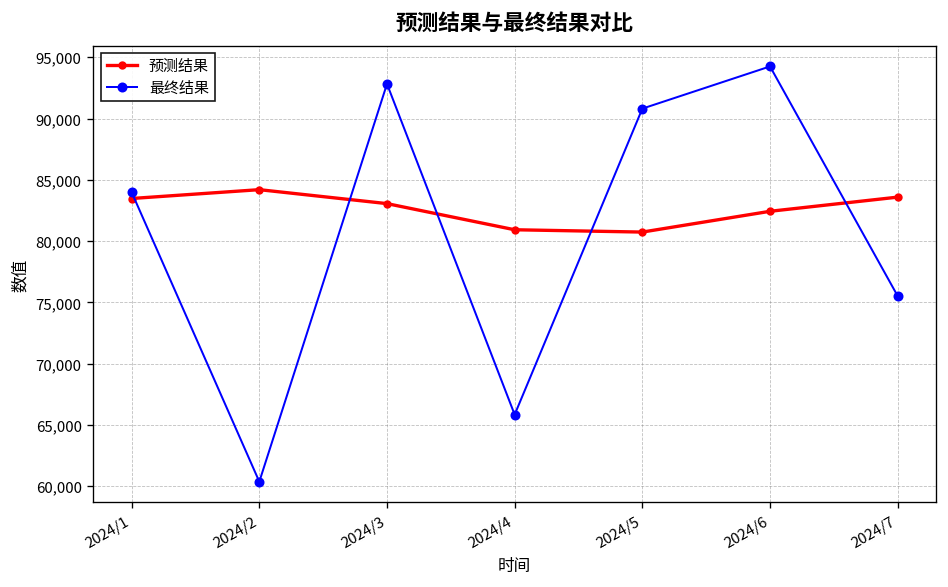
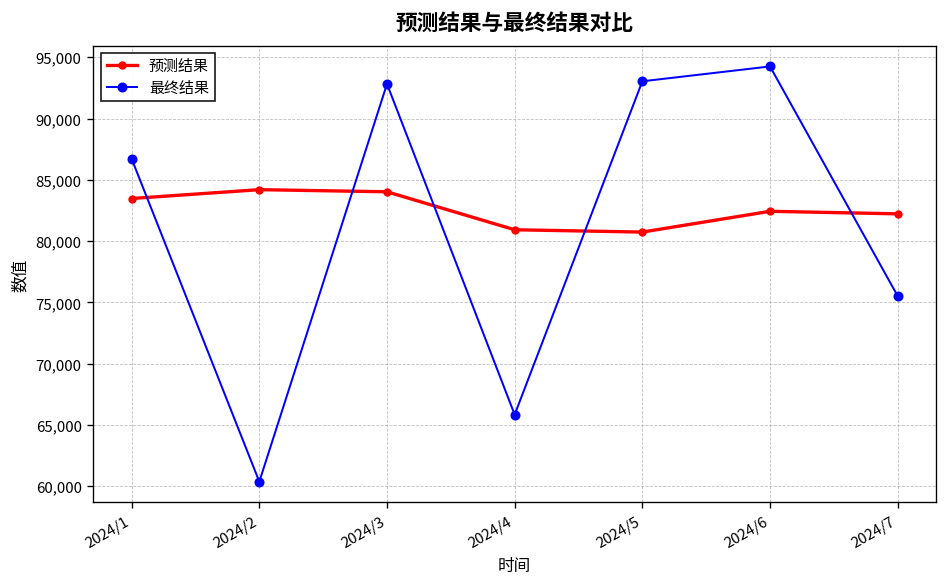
  {
    "预测结果": {
      "2024/1": "83,500",
      "2024/2": "84,200",
-     "2024/3": "83,100",
+     "2024/3": "84,000",
      "2024/4": "80,900",
      "2024/5": "80,700",
      "2024/6": "82,400",
-     "2024/7": "83,600"
+     "2024/7": "82,200"
    },
    "最终结果": {
-     "2024/1": "84,000",
+     "2024/1": "86,700",
      "2024/2": "60,400",
      "2024/3": "92,800",
      "2024/4": "65,800",
-     "2024/5": "90,800",
+     "2024/5": "93,000",
      "2024/6": "94,300",
      "2024/7": "75,500"
    }
  }
